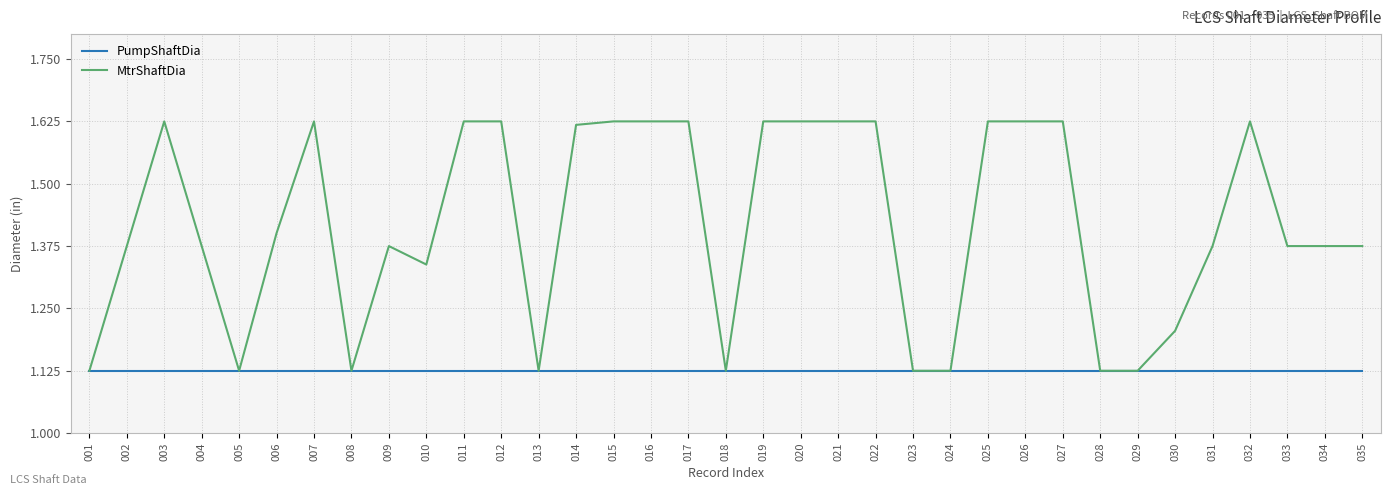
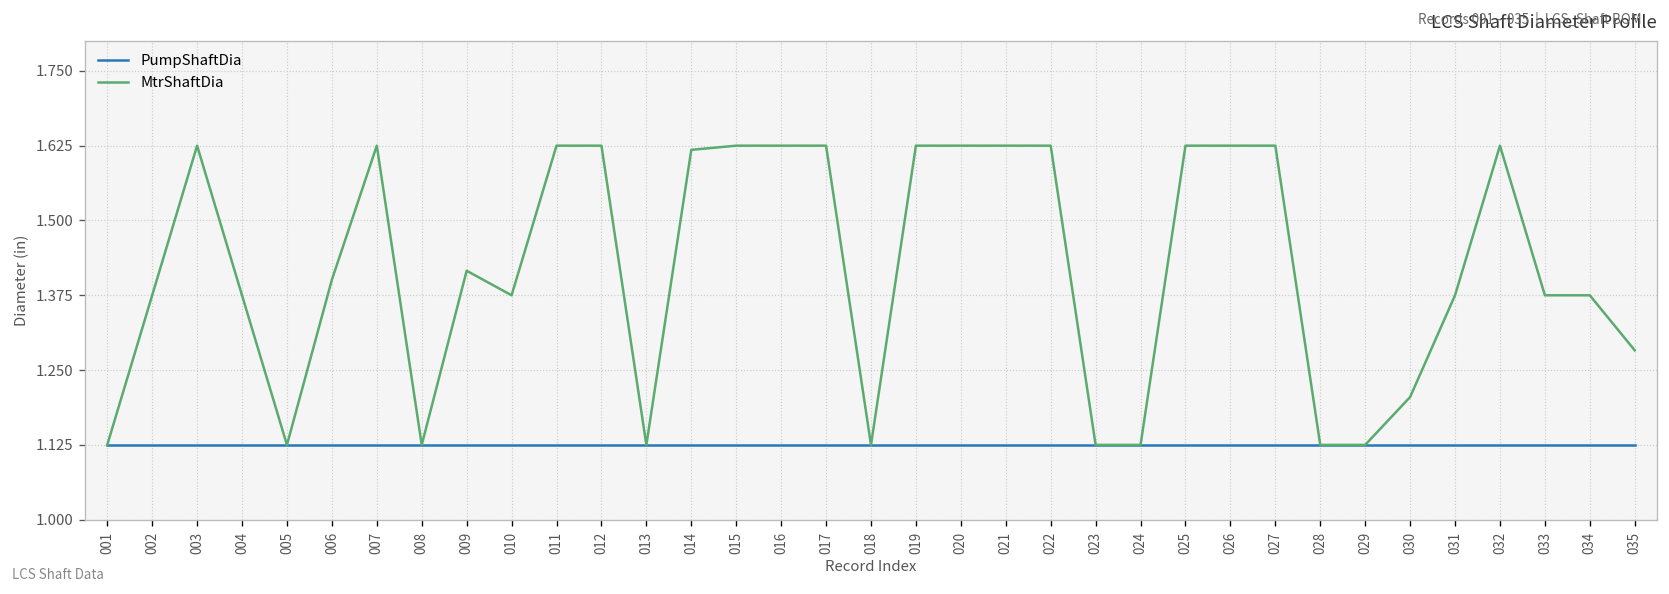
  {
    "PumpShaftDia": {
      "002": 1.13,
      "003": 1.13,
      "004": 1.13,
      "006": 1.13,
      "007": 1.13,
      "009": 1.13,
      "010": 1.13,
      "011": 1.13,
      "012": 1.13,
      "014": 1.13,
      "015": 1.13,
      "016": 1.13,
      "017": 1.13,
      "019": 1.13,
      "020": 1.13,
      "021": 1.13,
      "022": 1.13,
      "025": 1.13,
      "026": 1.13,
      "027": 1.13,
      "030": 1.13,
      "031": 1.13,
      "032": 1.13,
      "033": 1.13,
      "034": 1.13,
      "035": 1.13
    },
    "MtrShaftDia": {
      "002": 1.38,
      "003": 1.63,
      "004": 1.38,
      "006": 1.40,
      "007": 1.63,
-     "009": 1.38,
-     "010": 1.34,
+     "009": 1.42,
+     "010": 1.38,
      "011": 1.63,
      "012": 1.63,
      "014": 1.62,
      "015": 1.63,
      "016": 1.63,
      "017": 1.63,
      "019": 1.63,
      "020": 1.63,
      "021": 1.63,
      "022": 1.63,
      "025": 1.63,
      "026": 1.63,
      "027": 1.63,
      "030": 1.21,
      "031": 1.38,
      "032": 1.63,
      "033": 1.38,
      "034": 1.38,
-     "035": 1.38
+     "035": 1.28
    }
  }
